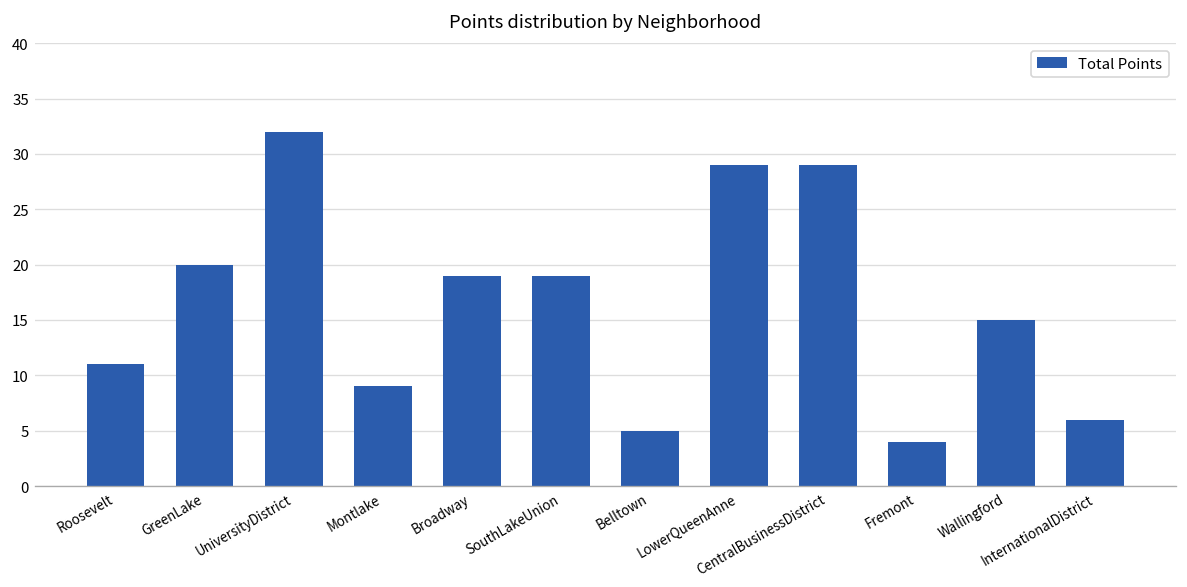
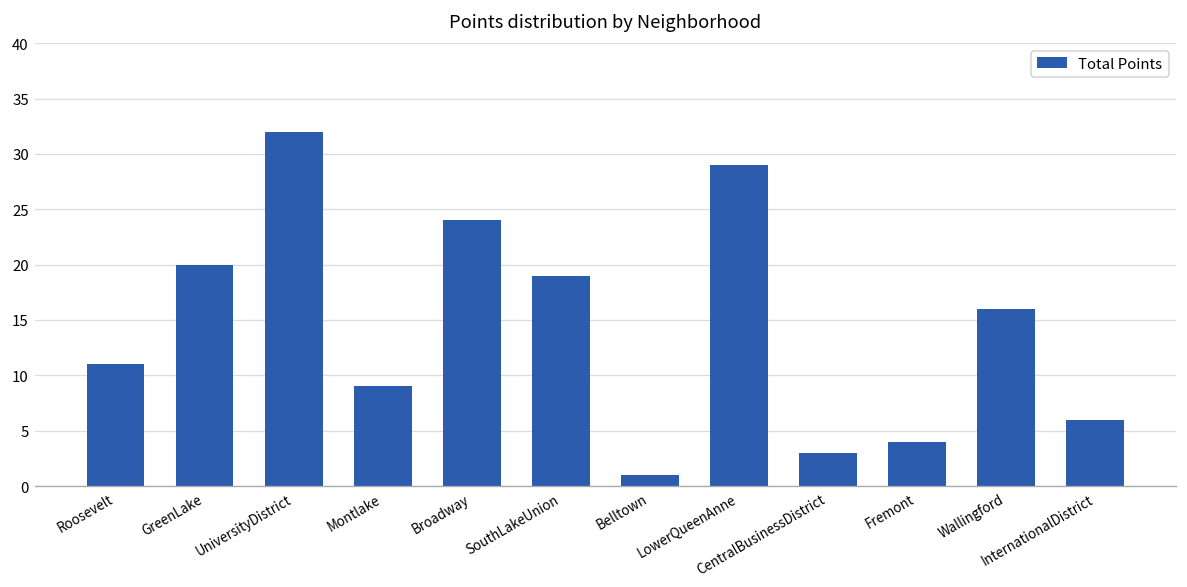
  {
    "Roosevelt": 11,
    "GreenLake": 20,
    "UniversityDistrict": 32,
    "Montlake": 9,
-   "Broadway": 19,
+   "Broadway": 24,
    "SouthLakeUnion": 19,
-   "Belltown": 5,
+   "Belltown": 1,
    "LowerQueenAnne": 29,
-   "CentralBusinessDistrict": 29,
+   "CentralBusinessDistrict": 3,
    "Fremont": 4,
-   "Wallingford": 15,
+   "Wallingford": 16,
    "InternationalDistrict": 6
  }
